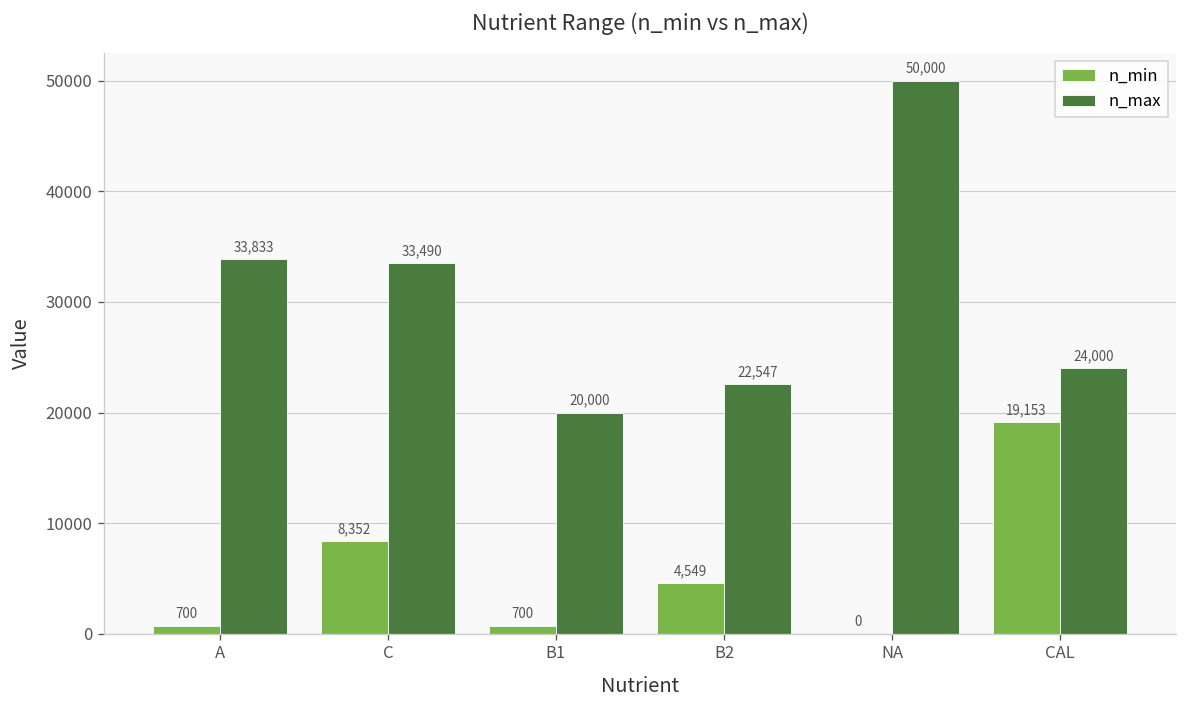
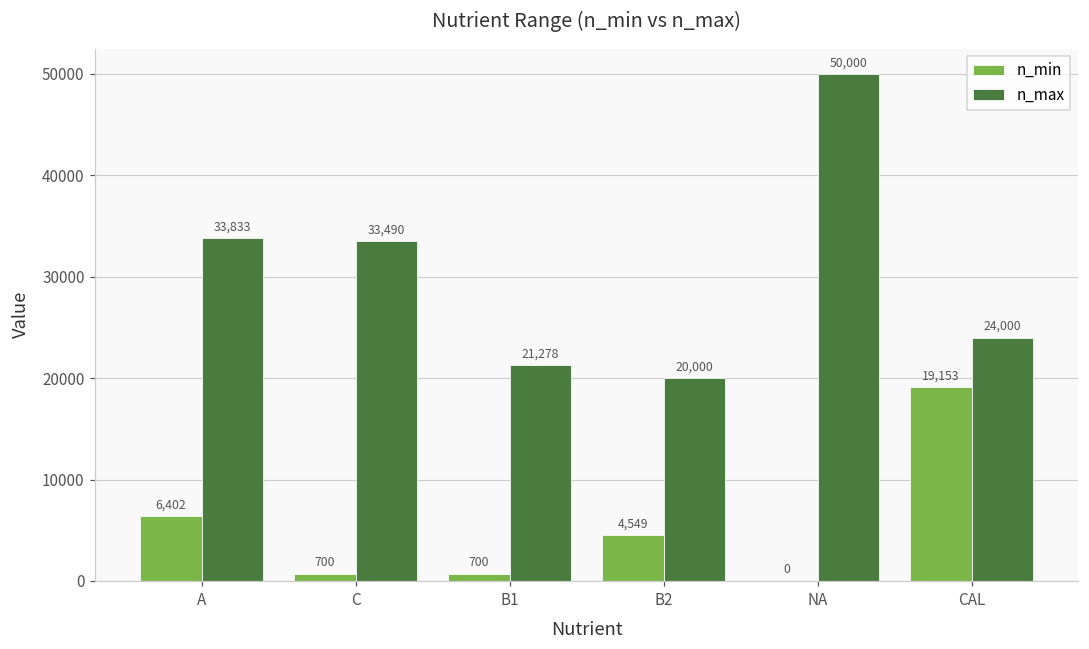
  {
    "n_min": {
-     "A": "700",
-     "C": "8,352",
+     "A": "6,402",
+     "C": "700",
      "B1": "700",
      "B2": "4,549",
      "NA": "0",
      "CAL": "19,153"
    },
    "n_max": {
      "A": "33,833",
      "C": "33,490",
-     "B1": "20,000",
-     "B2": "22,547",
+     "B1": "21,278",
+     "B2": "20,000",
      "NA": "50,000",
      "CAL": "24,000"
    }
  }
